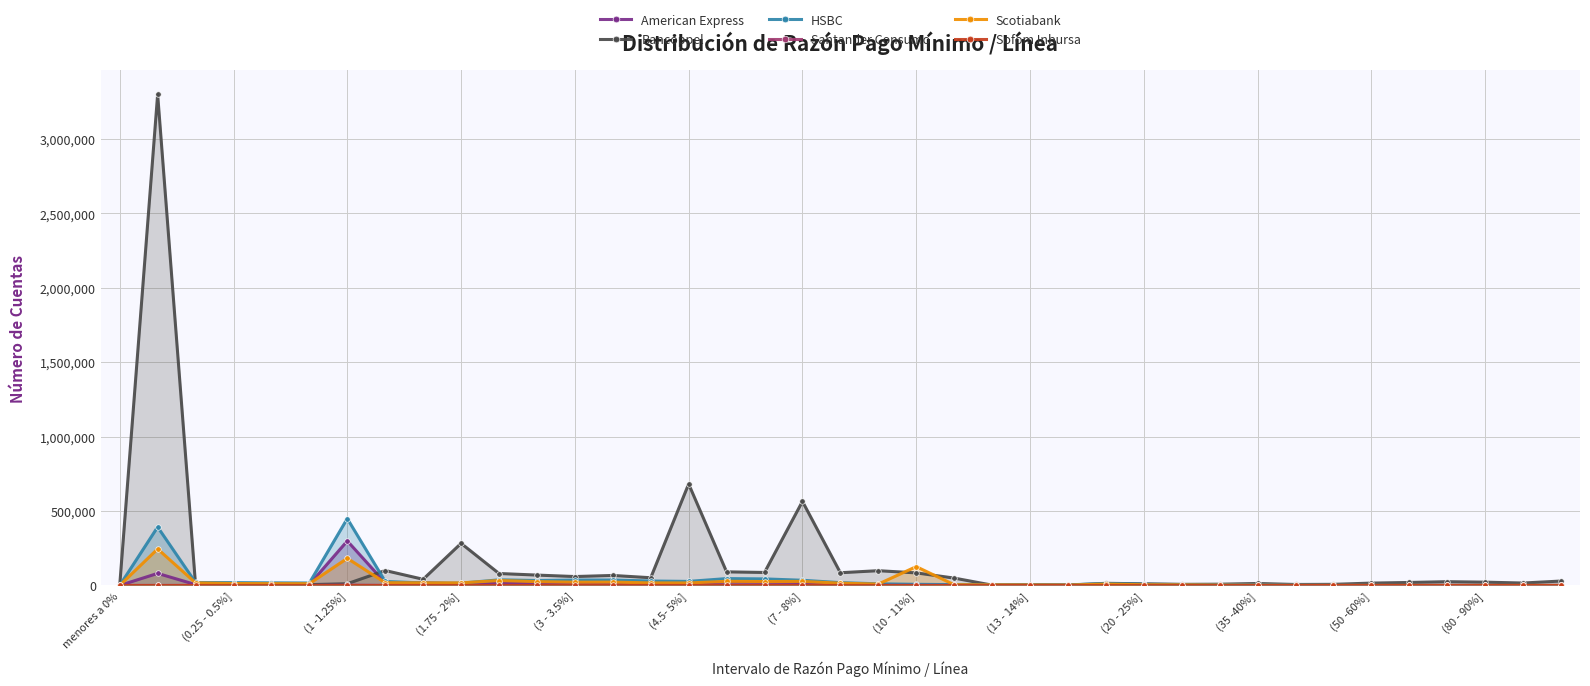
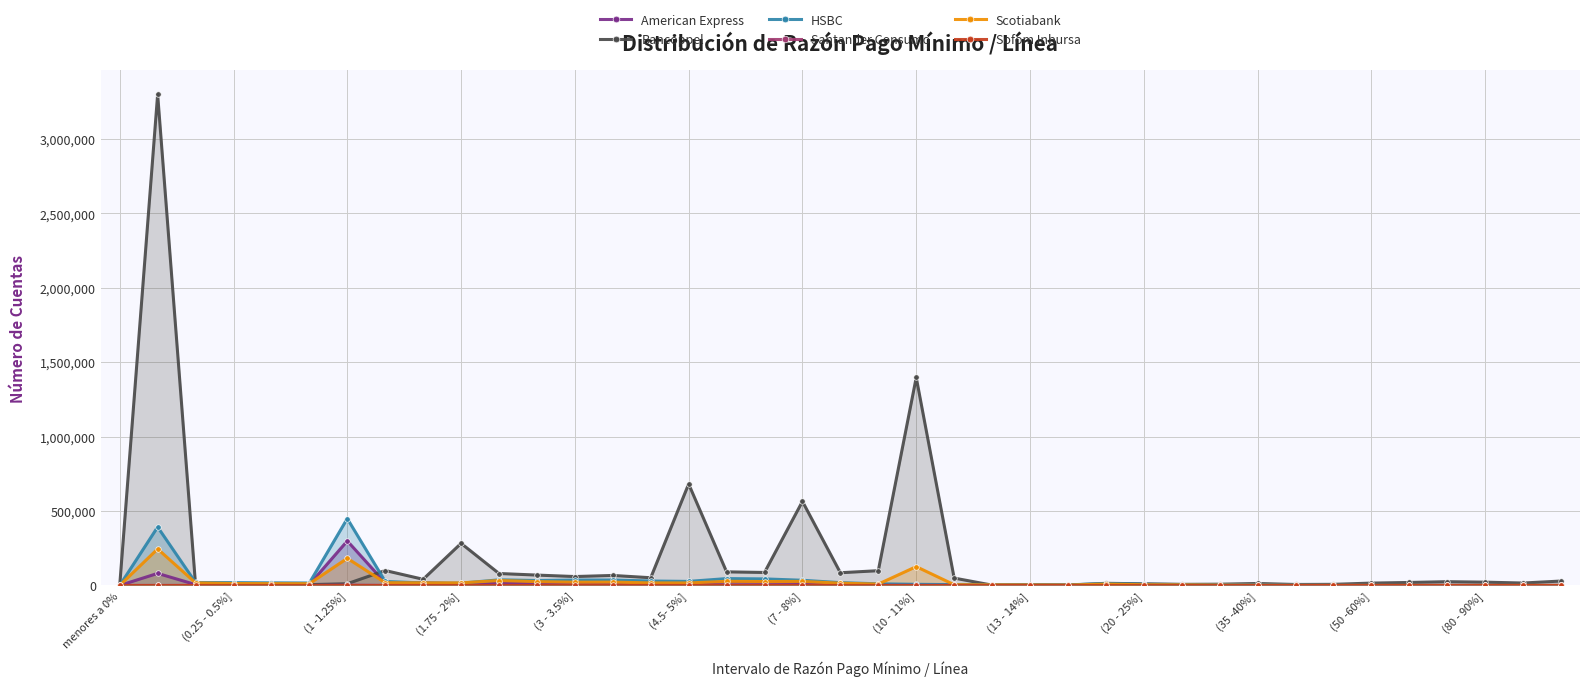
  {
    "American Express": {
      "(1 -1.25%]": "300,000"
    },
    "Bancoppel": {
      "(1.75 - 2%]": "280,000",
      "(3 - 3.5%]": "60,000",
      "(4.5- 5%]": "680,000",
      "(7 - 8%]": "560,000",
-     "(10 - 11%]": "80,000",
+     "(10 - 11%]": "1,400,000",
      "(80 - 90%]": "20,000"
    },
    "HSBC": {
      "(1 -1.25%]": "450,000"
    },
    "Sofom Inbursa": {
      "(7 - 8%]": "0"
    },
    "Scotiabank": {
      "(1 -1.25%]": "180,000",
      "(10 - 11%]": "130,000"
    }
  }
